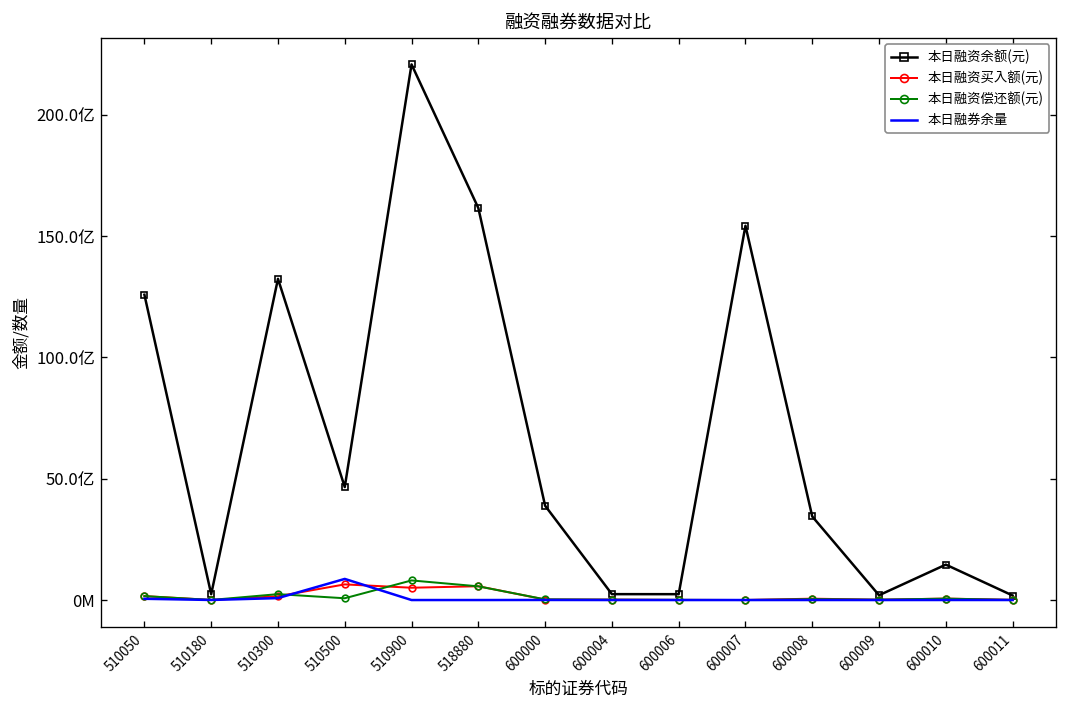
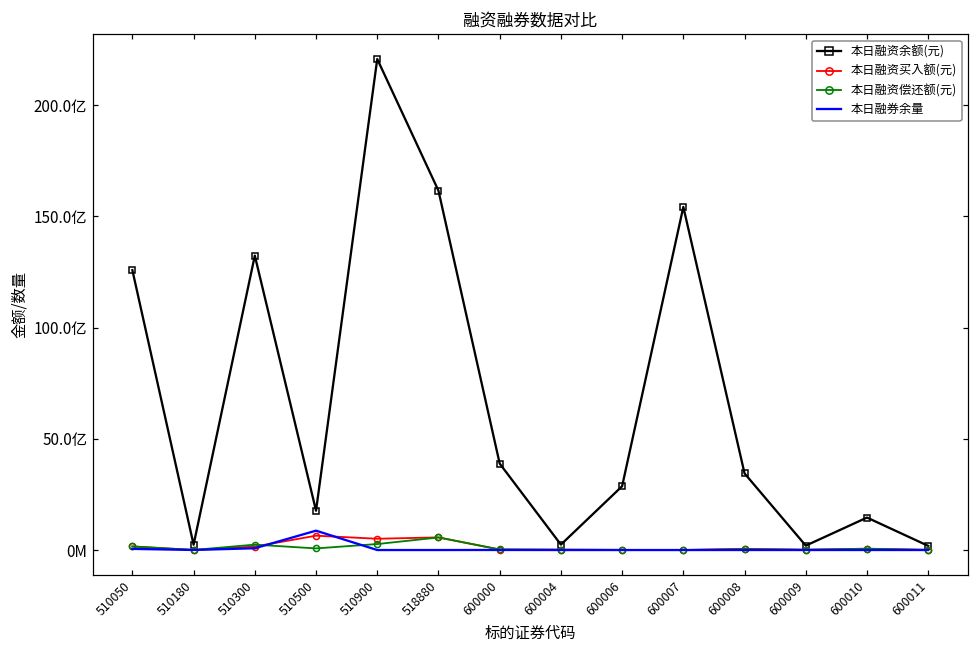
  {
    "本日融资余额(元)": {
      "510050": "126亿",
      "510180": "2亿",
      "510300": "132亿",
-     "510500": "47亿",
+     "510500": "18亿",
      "510900": "221亿",
      "518880": "162亿",
      "600000": "39亿",
      "600004": "2亿",
-     "600006": "2亿",
+     "600006": "29亿",
      "600007": "154亿",
      "600008": "34亿",
      "600009": "2亿",
      "600010": "15亿",
      "600011": "2亿"
    },
    "本日融资买入额(元)": {
      "510500": "6亿",
      "510900": "5亿"
    },
    "本日融资偿还额(元)": {
      "510500": "1亿",
-     "510900": "8亿"
+     "510900": "3亿"
    },
    "本日融券余量": {
      "510500": "9亿",
      "510900": "0亿",
      "518880": "0亿"
    }
  }
